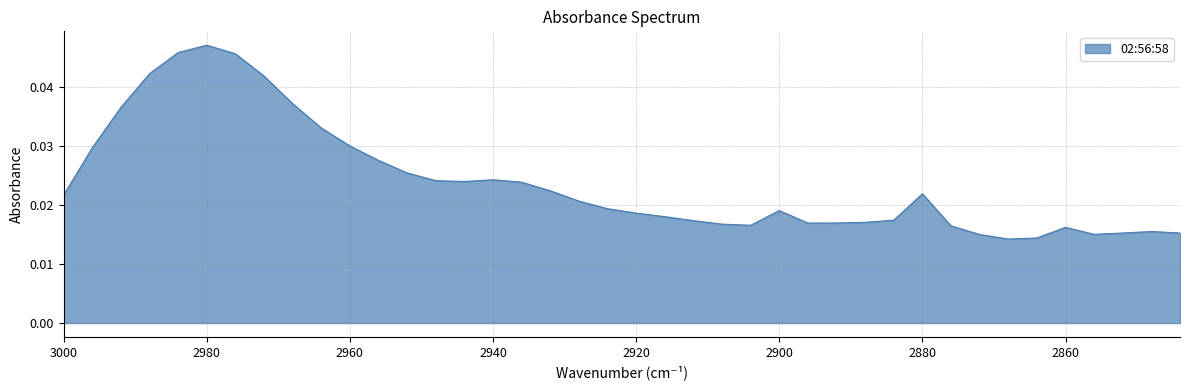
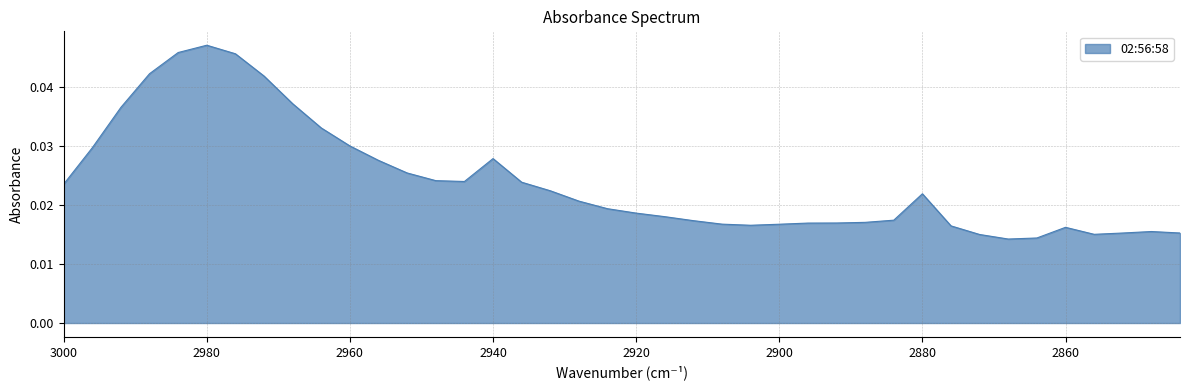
  {
-   "3000": 0.022,
+   "3000": 0.024,
    "2980": 0.047,
    "2960": 0.030,
-   "2940": 0.024,
+   "2940": 0.028,
    "2920": 0.019,
-   "2900": 0.019,
+   "2900": 0.017,
    "2880": 0.022,
    "2860": 0.016
  }
